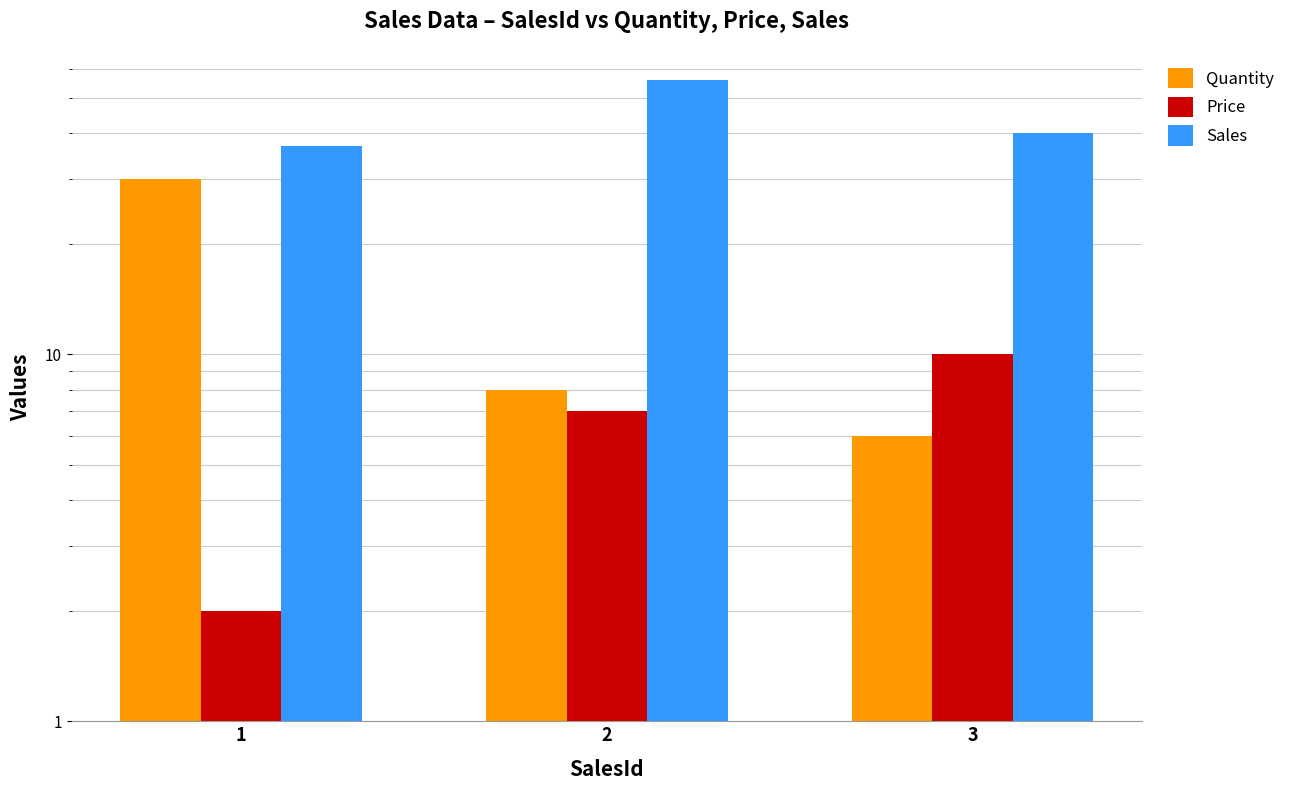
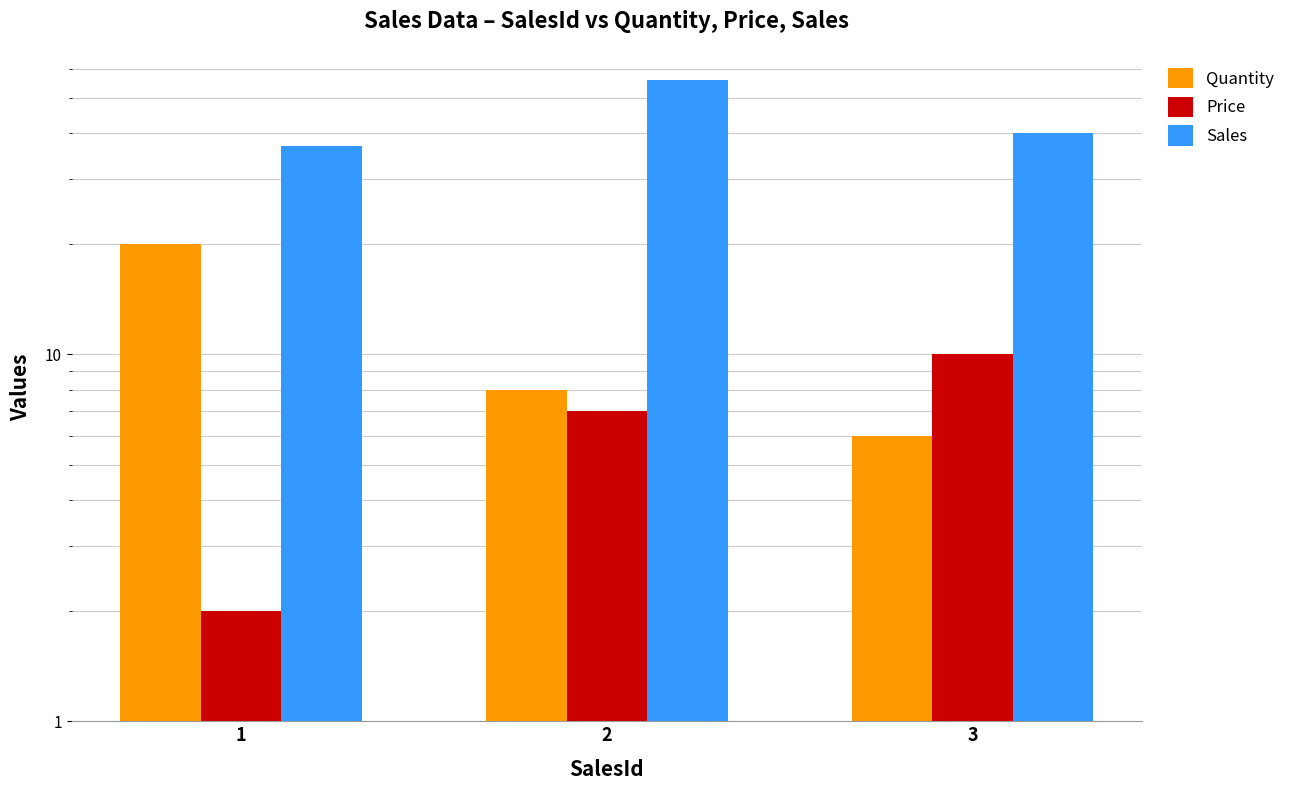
  {
    "Quantity": {
-     "1": 30,
+     "1": 20,
      "2": 8,
      "3": 6
    },
    "Price": {
      "1": 2,
      "2": 7,
      "3": 10
    },
    "Sales": {
      "1": 37,
      "2": 56,
      "3": 40
    }
  }
